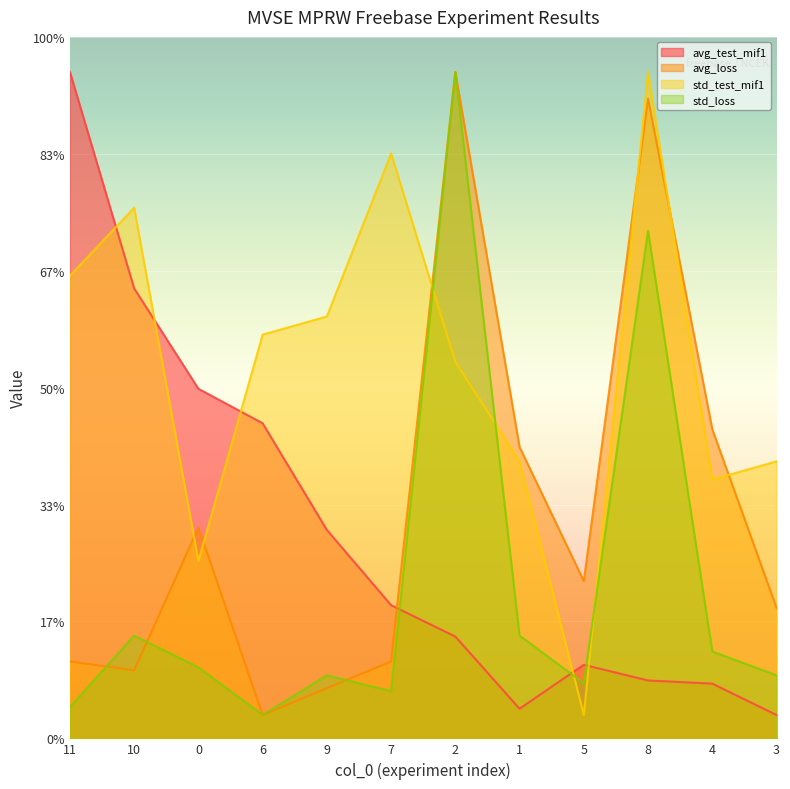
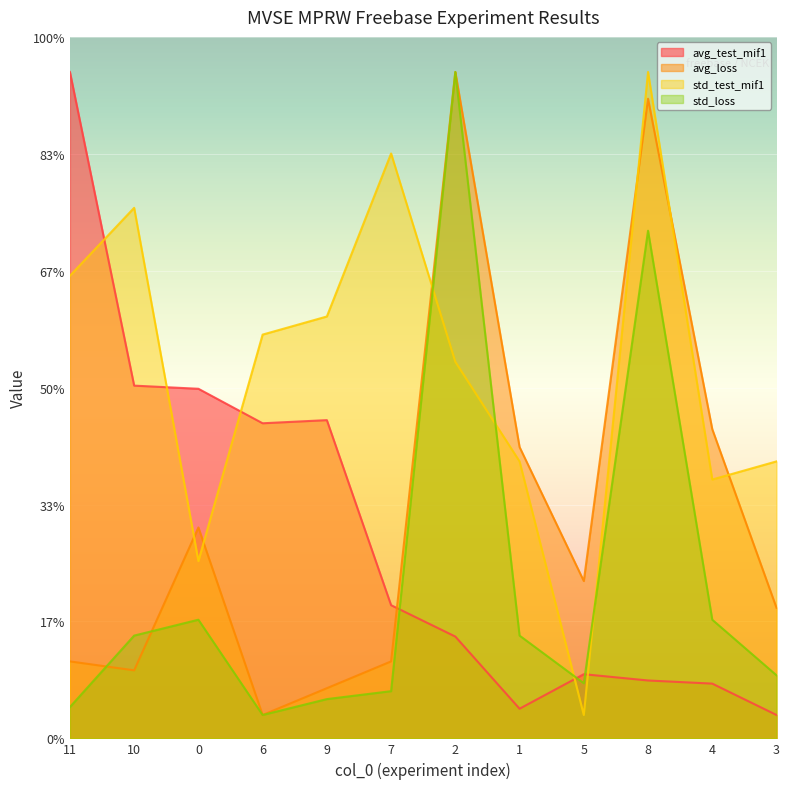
  {
    "avg_test_mif1": {
      "11": "95%",
-     "10": "64%",
+     "10": "50%",
      "0": "50%",
      "6": "45%",
-     "9": "30%",
+     "9": "45%",
      "7": "19%",
      "2": "15%",
      "1": "4%",
-     "5": "10%",
+     "5": "9%",
      "8": "8%",
      "4": "8%",
      "3": "3%"
    },
    "std_loss": {
      "11": "4%",
      "10": "15%",
-     "0": "10%",
-     "9": "9%",
+     "0": "17%",
+     "9": "6%",
      "7": "7%",
      "1": "15%",
      "5": "8%",
      "8": "72%",
-     "4": "12%",
+     "4": "17%",
      "3": "9%"
    }
  }
